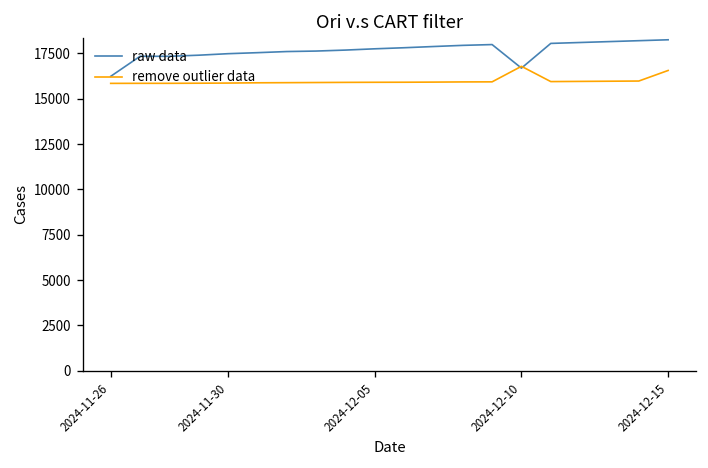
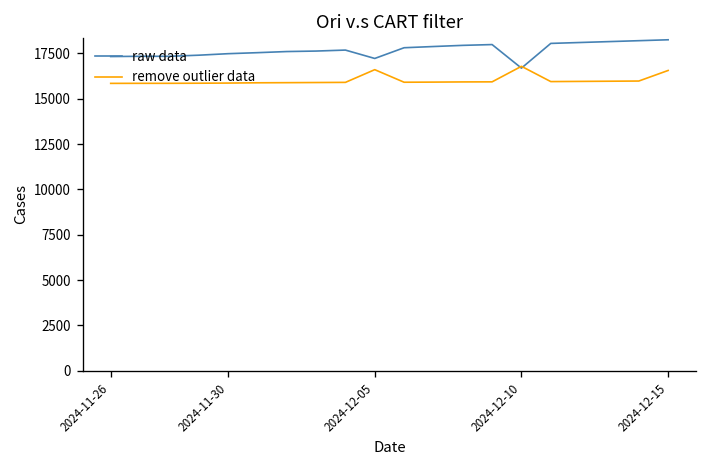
  {
    "raw data": {
-     "2024-11-26": 16200,
+     "2024-11-26": 17300,
      "2024-11-30": 17500,
-     "2024-12-05": 17800,
+     "2024-12-05": 17200,
      "2024-12-15": 18300
    },
    "remove outlier data": {
      "2024-11-26": 15800,
      "2024-11-30": 15900,
-     "2024-12-05": 15900,
+     "2024-12-05": 16600,
      "2024-12-15": 16600
    }
  }
